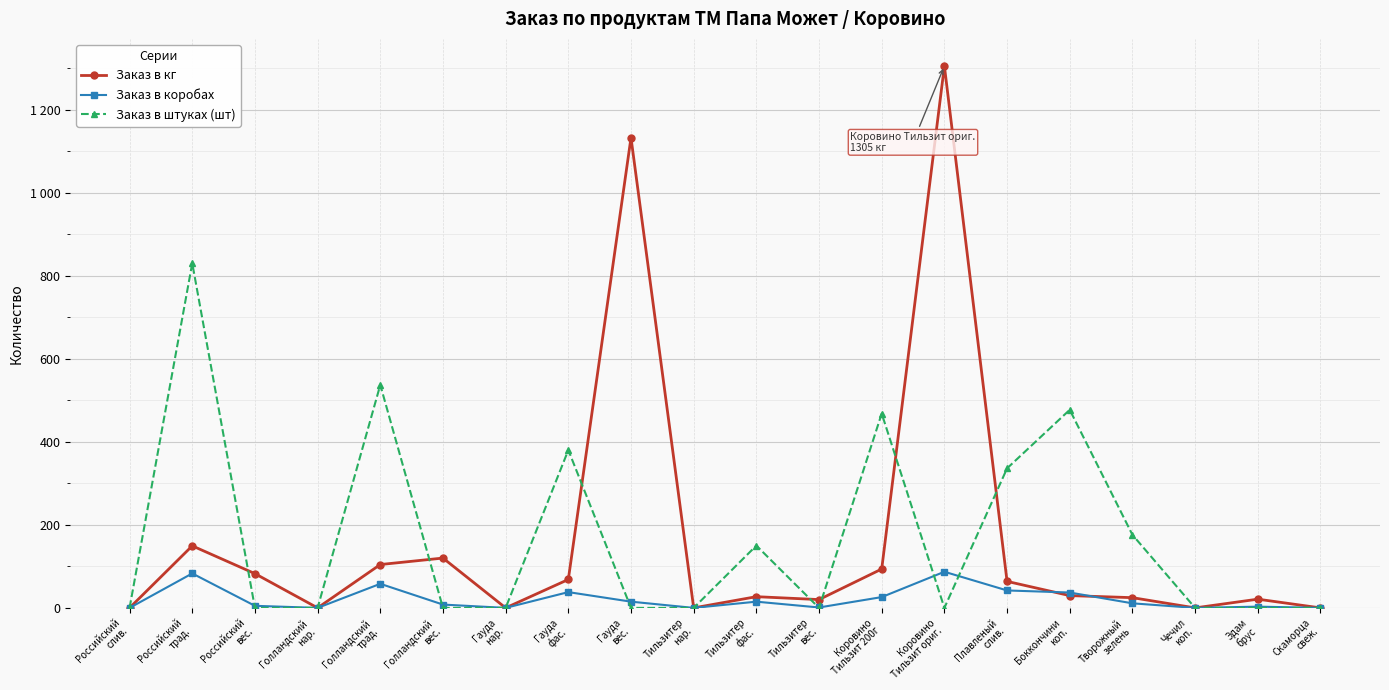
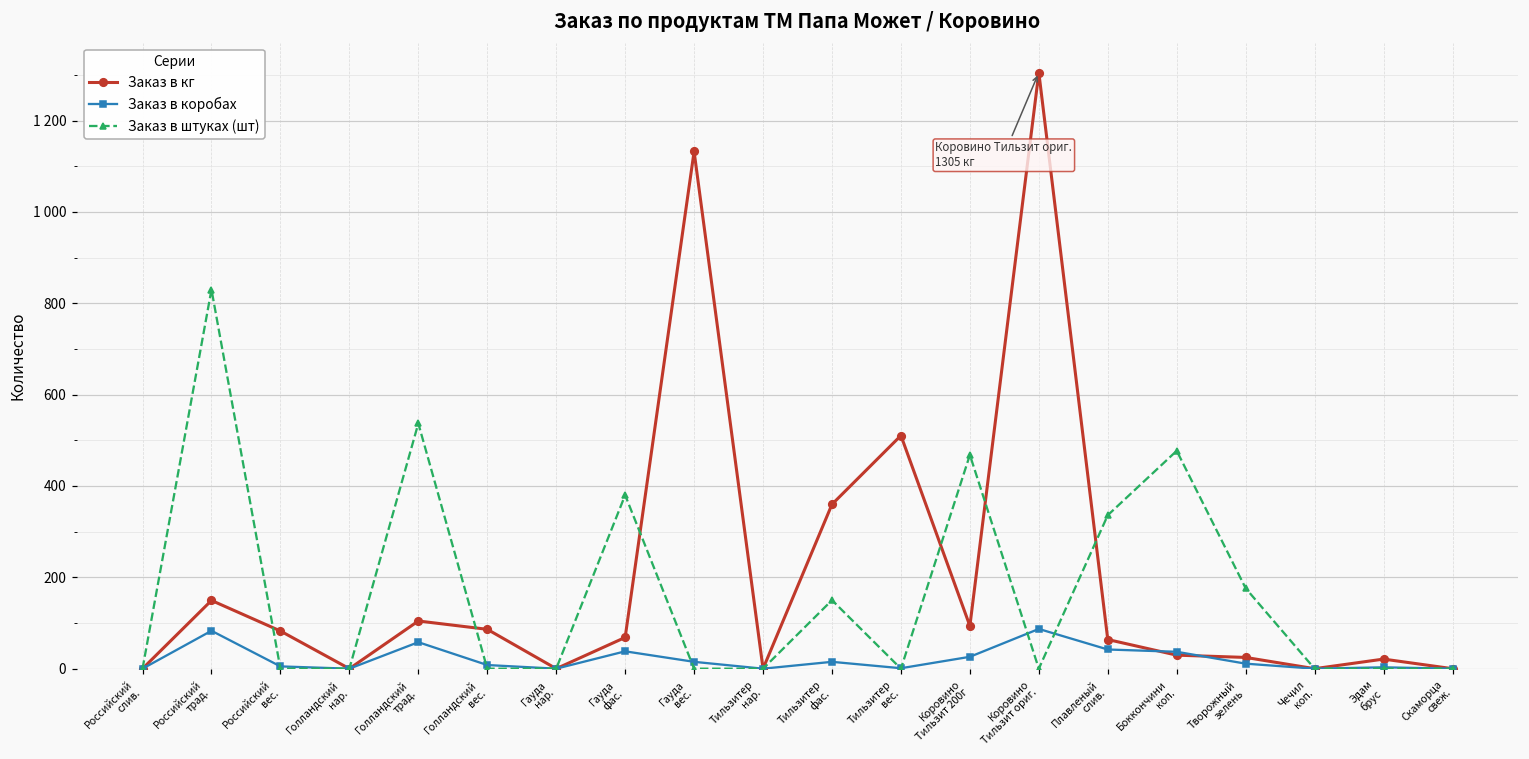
  {
    "Заказ в кг": {
      "Российский трад.": 150,
      "Российский вес.": 80,
      "Голландский трад.": 100,
-     "Голландский вес.": 120,
+     "Голландский вес.": 90,
      "Гауда фас.": 70,
      "Гауда вес.": 1130,
-     "Тильзитер фас.": 30,
-     "Тильзитер вес.": 20,
+     "Тильзитер фас.": 360,
+     "Тильзитер вес.": 510,
      "Коровино Тильзит 200г": 90,
      "Плавленый слив.": 60,
      "Боккончини коп.": 30,
      "Творожный зелень": 20,
      "Эдам брус": 20
    },
    "Заказ в коробах": {
      "Российский трад.": 80,
      "Голландский трад.": 60,
      "Голландский вес.": 10,
      "Гауда фас.": 40,
      "Гауда вес.": 20,
      "Тильзитер фас.": 20,
      "Коровино Тильзит 200г": 30,
      "Коровино Тильзит ориг.": 90,
      "Плавленый слив.": 40,
      "Боккончини коп.": 40,
      "Творожный зелень": 10
    },
    "Заказ в штуках (шт)": {
      "Российский трад.": 830,
      "Голландский трад.": 540,
      "Голландский вес.": 0,
      "Гауда фас.": 380,
      "Гауда вес.": 0,
      "Тильзитер фас.": 150,
      "Коровино Тильзит 200г": 470,
      "Коровино Тильзит ориг.": 0,
      "Плавленый слив.": 340,
      "Боккончини коп.": 480,
      "Творожный зелень": 180
    }
  }
